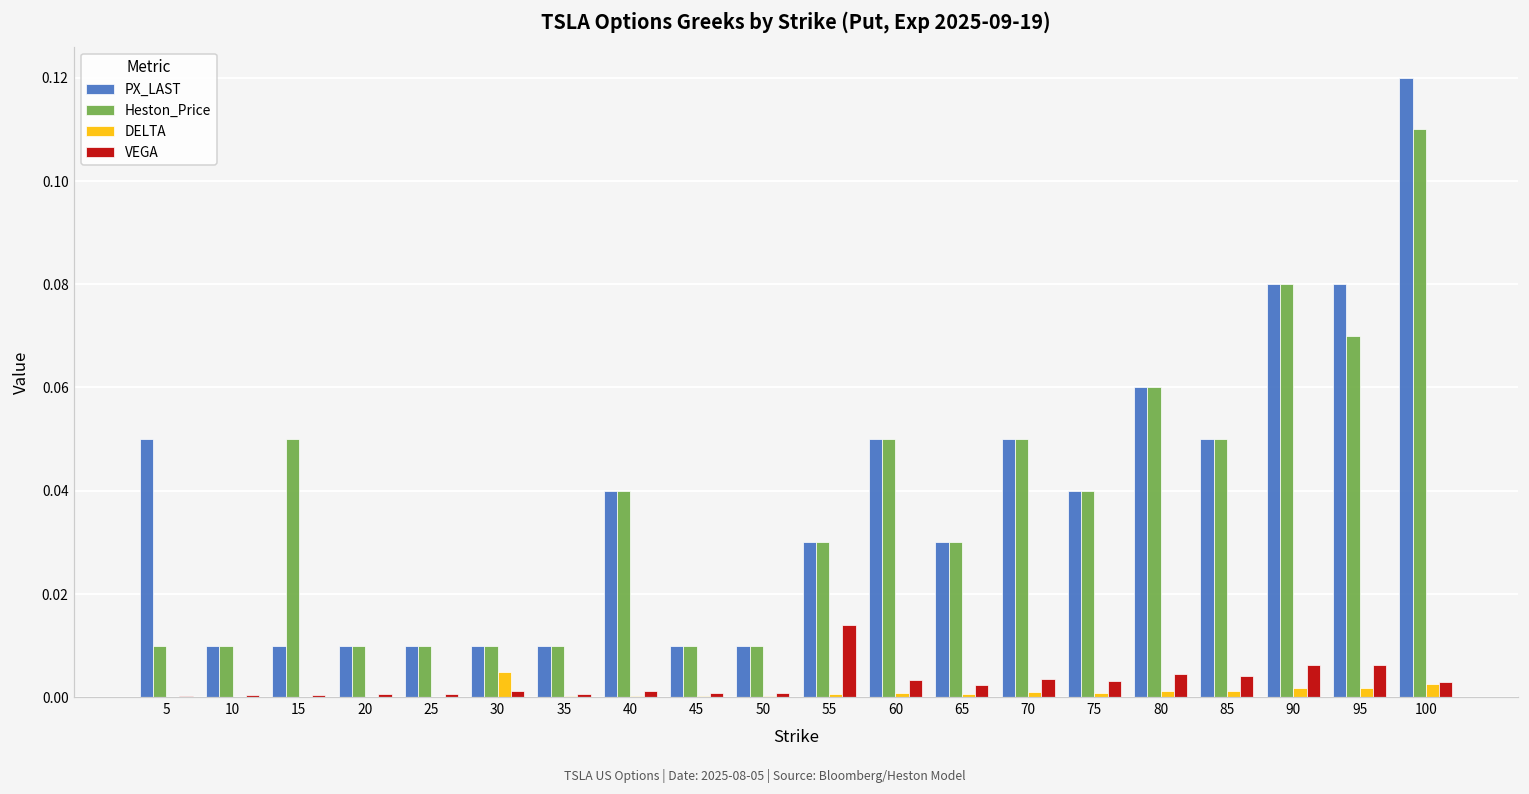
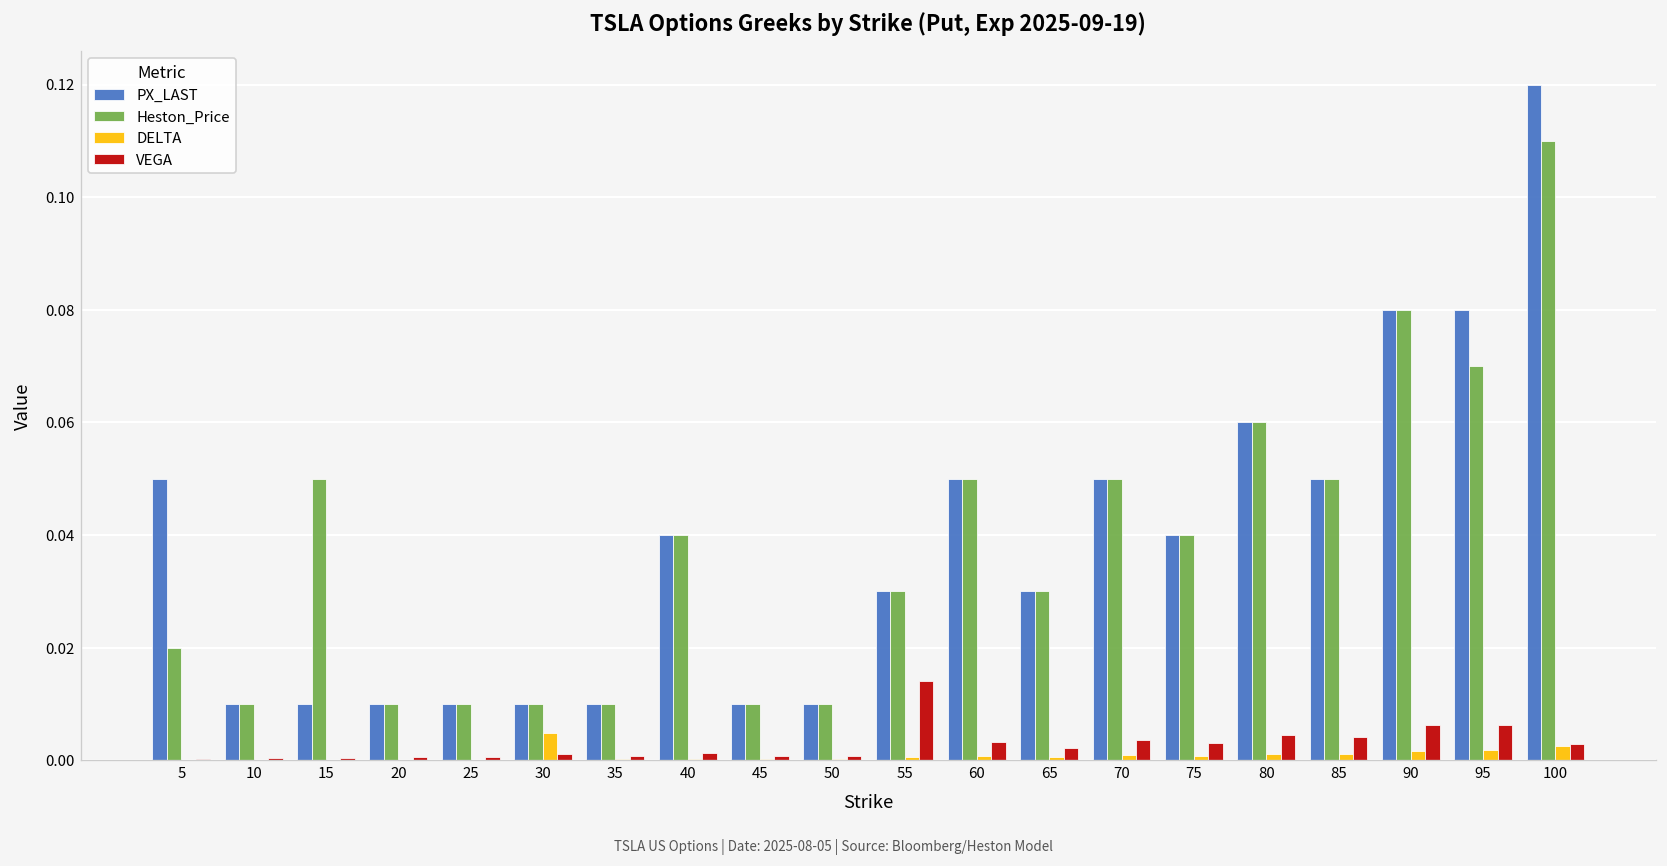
  {
    "PX_LAST": {
      "5": 0.05,
      "10": 0.01,
      "15": 0.01,
      "20": 0.01,
      "25": 0.01,
      "30": 0.01,
      "35": 0.01,
      "40": 0.04,
      "45": 0.01,
      "50": 0.01,
      "55": 0.03,
      "60": 0.05,
      "65": 0.03,
      "70": 0.05,
      "75": 0.04,
      "80": 0.06,
      "85": 0.05,
      "90": 0.08,
      "95": 0.08,
      "100": 0.12
    },
    "Heston_Price": {
-     "5": 0.01,
+     "5": 0.02,
      "10": 0.01,
      "15": 0.05,
      "20": 0.01,
      "25": 0.01,
      "30": 0.01,
      "35": 0.01,
      "40": 0.04,
      "45": 0.01,
      "50": 0.01,
      "55": 0.03,
      "60": 0.05,
      "65": 0.03,
      "70": 0.05,
      "75": 0.04,
      "80": 0.06,
      "85": 0.05,
      "90": 0.08,
      "95": 0.07,
      "100": 0.11
    },
    "DELTA": {
      "30": 0.005,
      "55": 0.001,
      "60": 0.001,
      "65": 0.001,
      "70": 0.001,
      "75": 0.001,
      "80": 0.001,
      "85": 0.001,
      "90": 0.002,
      "95": 0.002,
      "100": 0.003
    },
    "VEGA": {
      "20": 0.001,
      "25": 0.001,
      "30": 0.001,
      "35": 0.001,
      "40": 0.001,
      "45": 0.001,
      "50": 0.001,
      "55": 0.014,
      "60": 0.003,
      "65": 0.002,
      "70": 0.004,
      "75": 0.003,
      "80": 0.004,
      "85": 0.004,
      "90": 0.006,
      "95": 0.006,
      "100": 0.003
    }
  }
